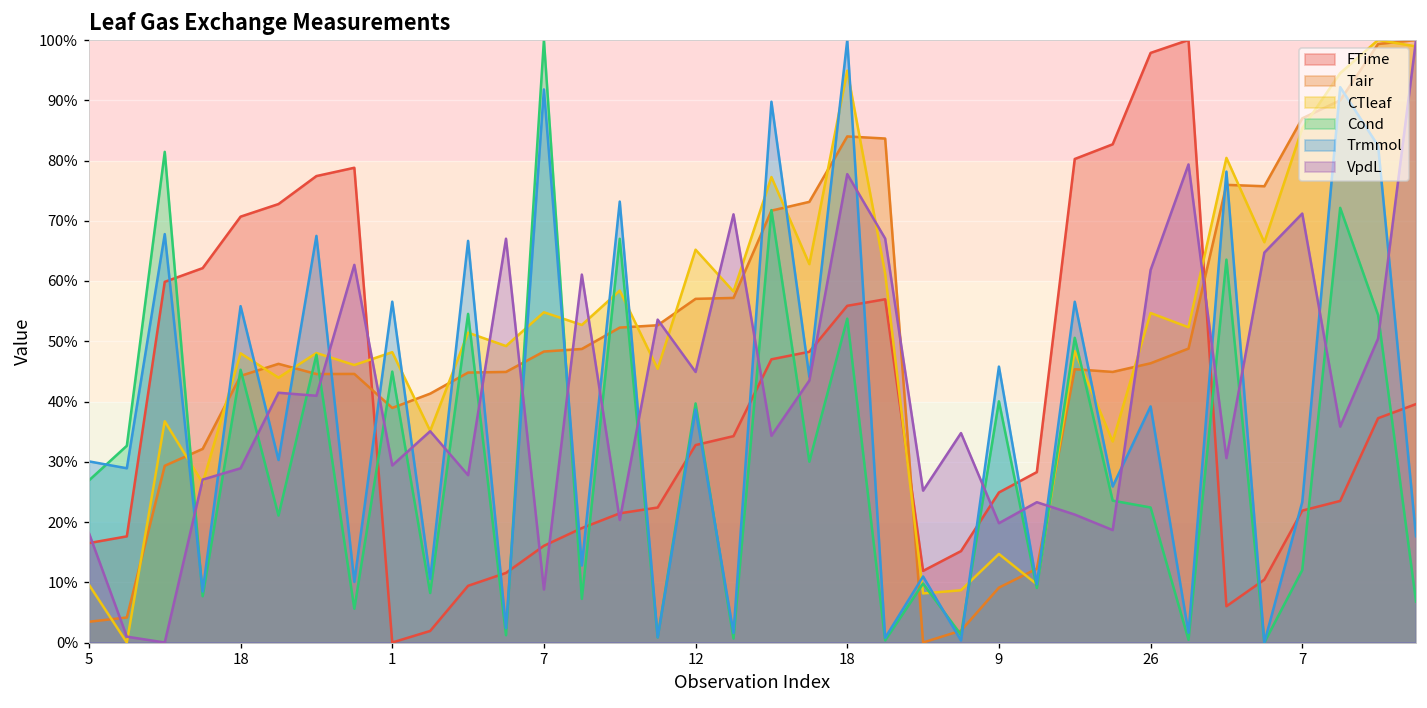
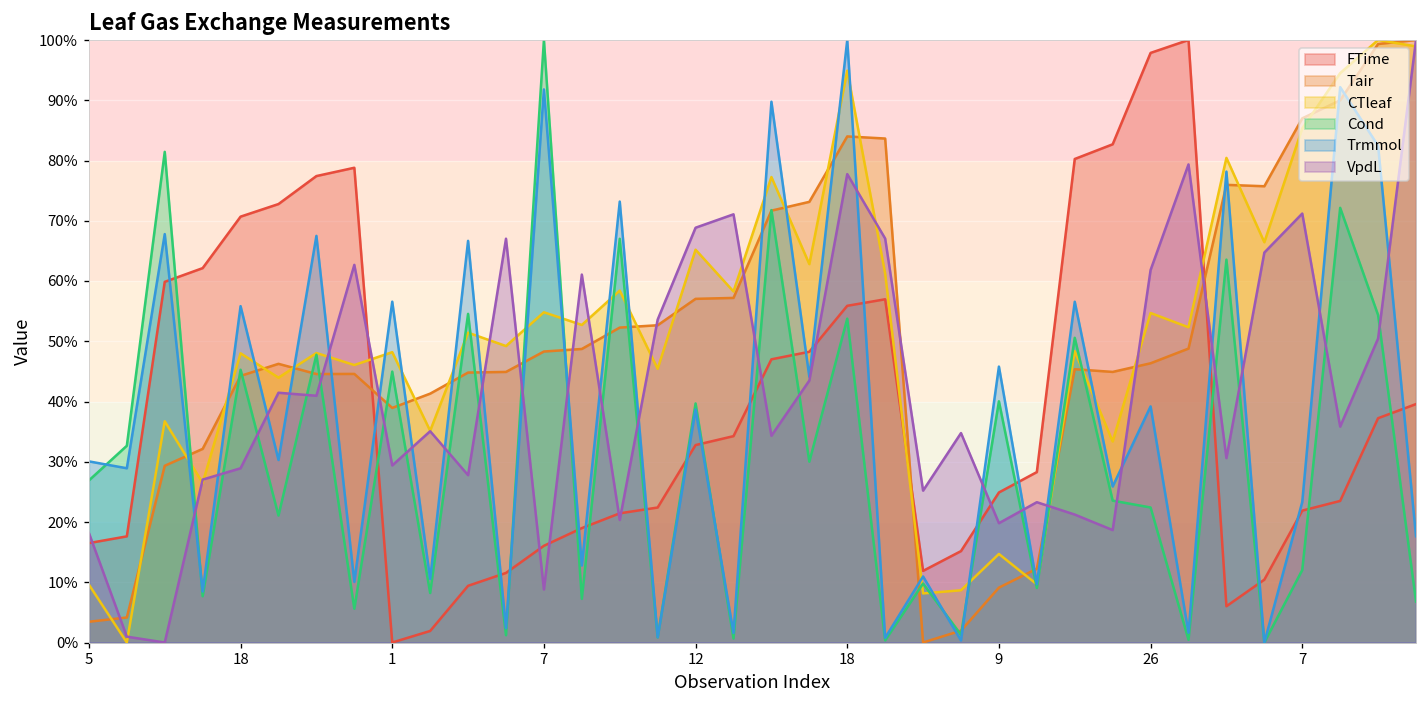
  {
    "Cond": {
      "12": "40%"
    },
    "Trmmol": {
      "12": "39%"
    },
    "VpdL": {
-     "12": "45%"
+     "12": "69%"
    }
  }
